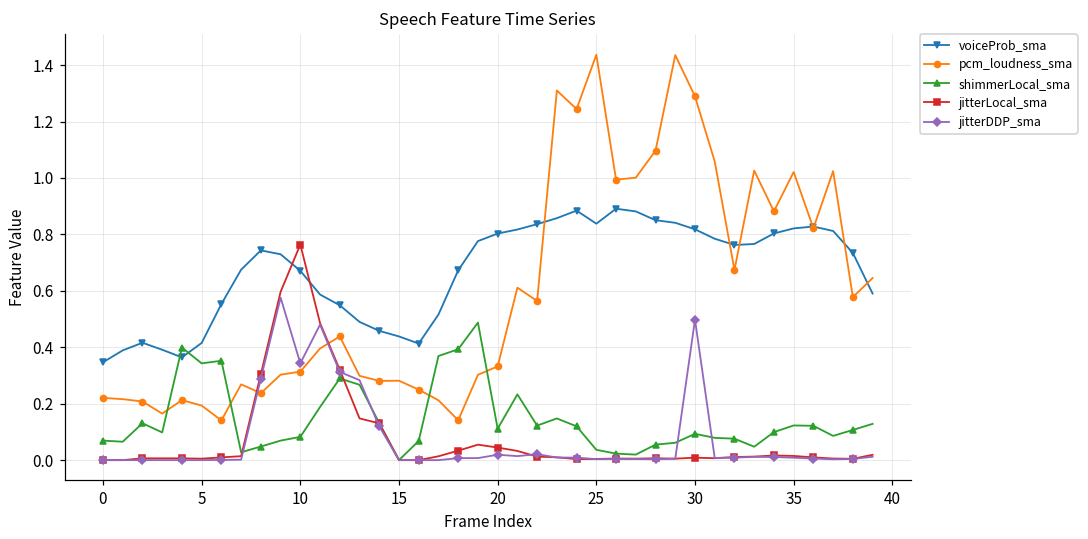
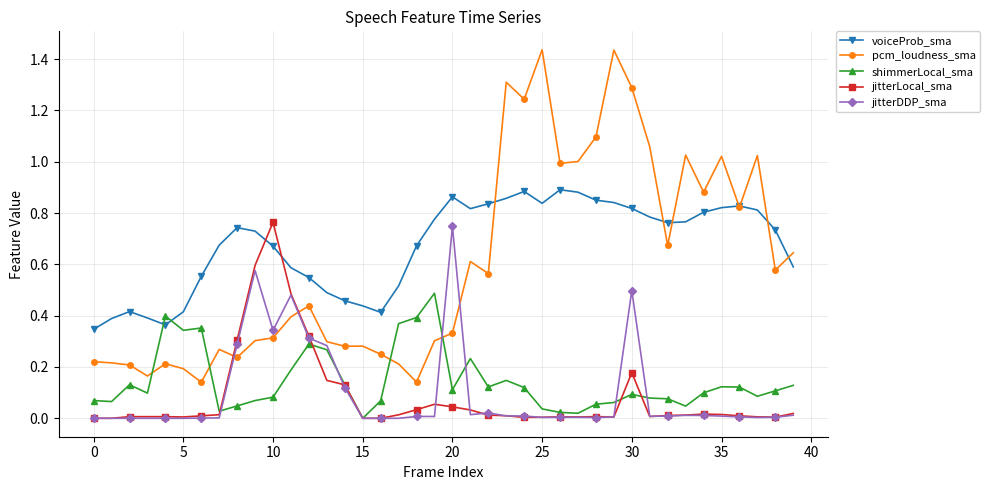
  {
    "voiceProb_sma": {
      "0": 0.35,
      "5": 0.42,
      "10": 0.67,
      "15": 0.44,
-     "20": 0.80,
+     "20": 0.86,
      "25": 0.84,
      "30": 0.82,
      "35": 0.82
    },
    "pcm_loudness_sma": {
      "0": 0.22,
      "5": 0.19,
      "10": 0.31,
      "15": 0.28,
      "20": 0.33,
      "25": 1.44,
      "30": 1.29,
      "35": 1.02
    },
    "shimmerLocal_sma": {
      "0": 0.07,
      "5": 0.34,
      "10": 0.08,
      "20": 0.11,
      "25": 0.04,
      "30": 0.09,
      "35": 0.12
    },
    "jitterLocal_sma": {
      "10": 0.76,
      "20": 0.04,
-     "30": 0.01
+     "30": 0.18
    },
    "jitterDDP_sma": {
      "10": 0.34,
-     "20": 0.02,
+     "20": 0.75,
      "30": 0.50
    }
  }
